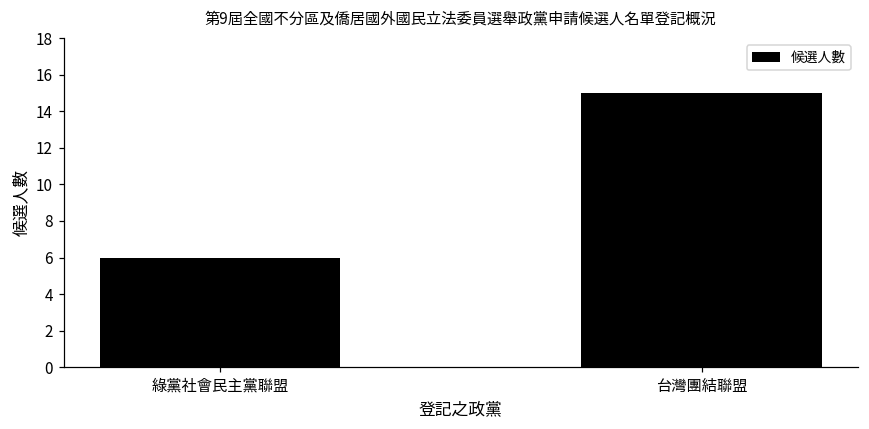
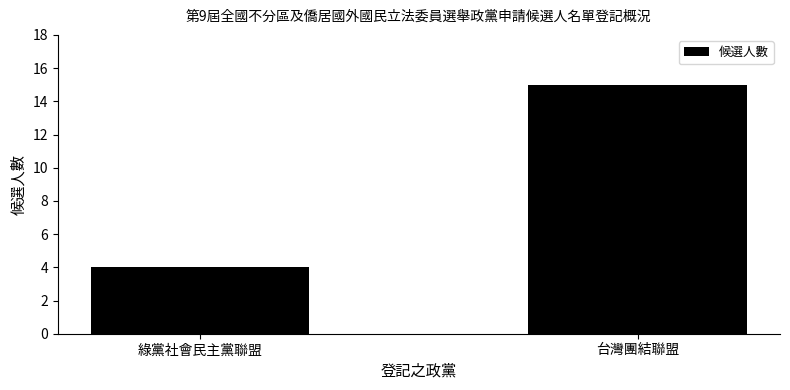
  {
-   "綠黨社會民主黨聯盟": 6,
+   "綠黨社會民主黨聯盟": 4,
    "台灣團結聯盟": 15
  }
